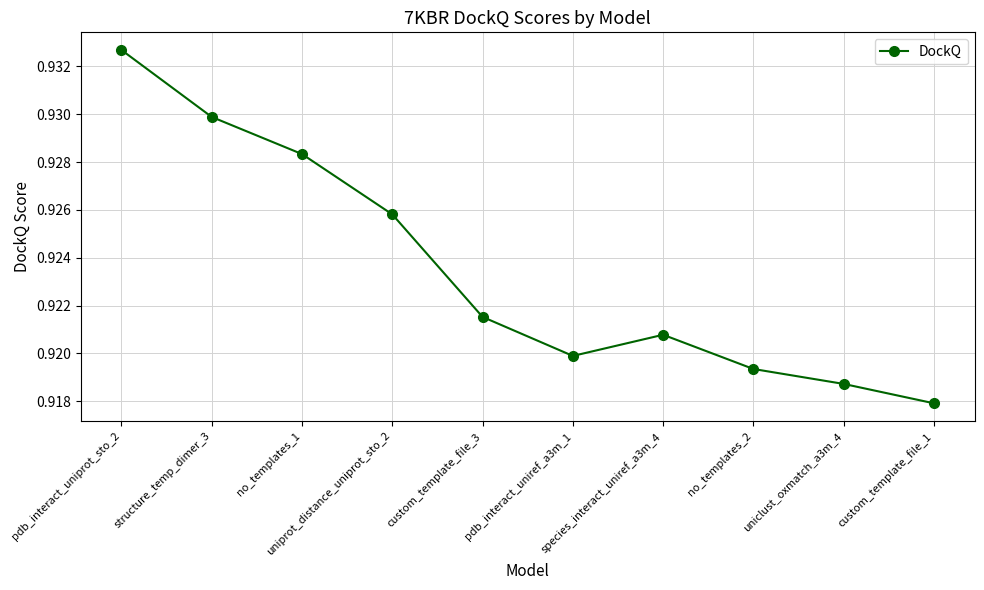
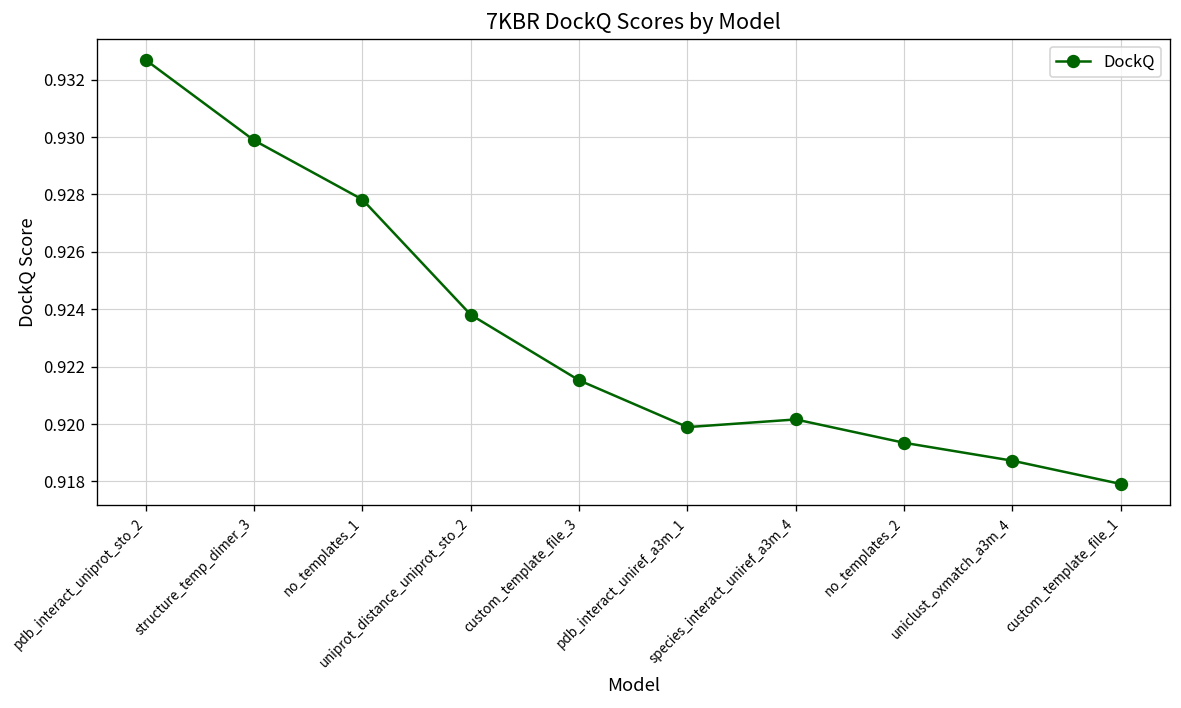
  {
    "pdb_interact_uniprot_sto_2": 0.9327,
    "structure_temp_dimer_3": 0.9299,
-   "no_templates_1": 0.9283,
-   "uniprot_distance_uniprot_sto_2": 0.9258,
+   "no_templates_1": 0.9278,
+   "uniprot_distance_uniprot_sto_2": 0.9238,
    "custom_template_file_3": 0.9215,
    "pdb_interact_uniref_a3m_1": 0.9199,
-   "species_interact_uniref_a3m_4": 0.9208,
+   "species_interact_uniref_a3m_4": 0.9202,
    "no_templates_2": 0.9193,
    "uniclust_oxmatch_a3m_4": 0.9187,
    "custom_template_file_1": 0.9179
  }
